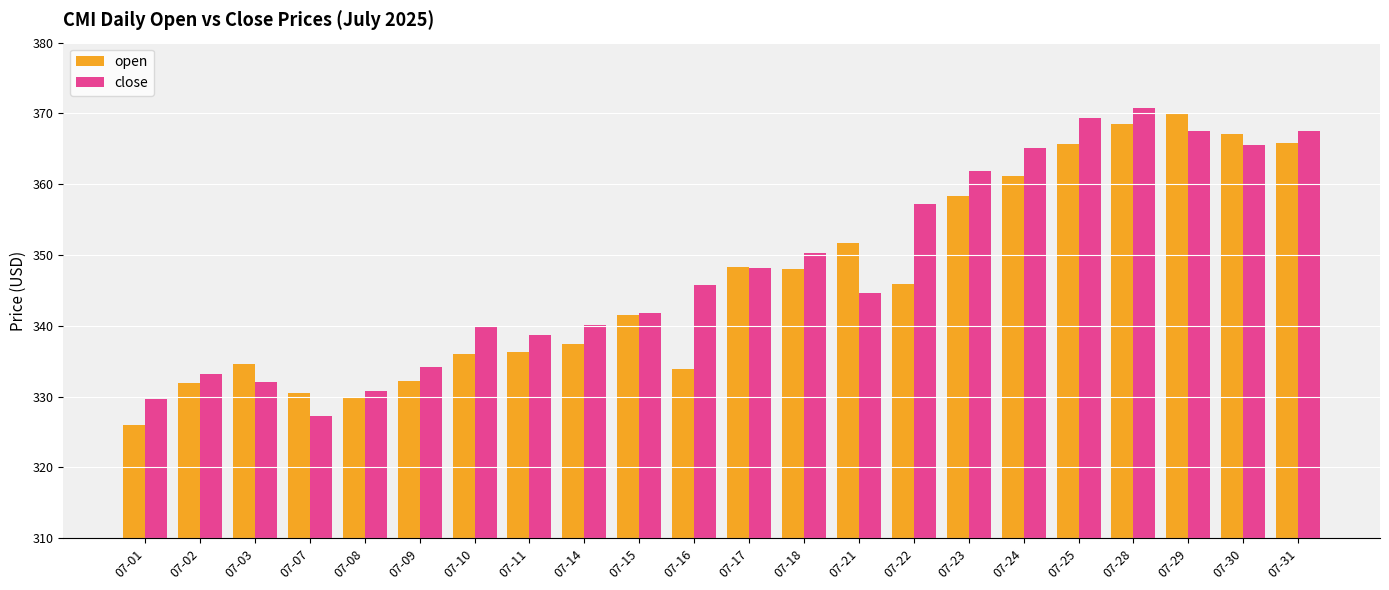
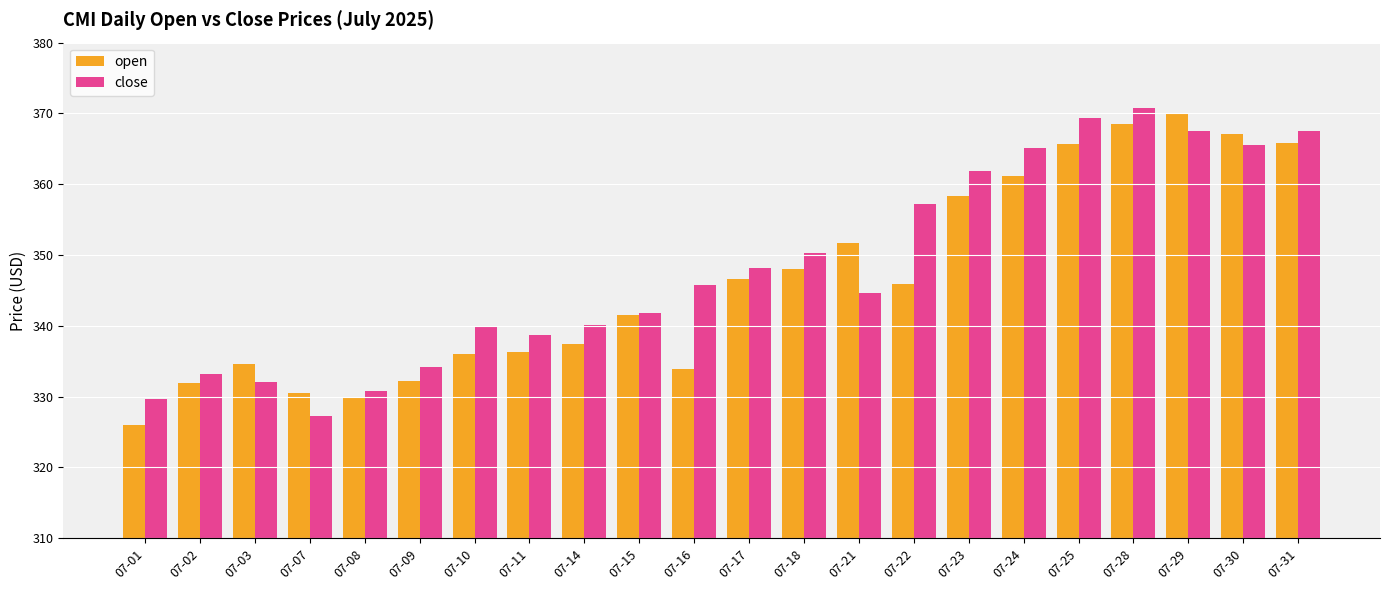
  {
    "open": {
      "07-01": 326,
      "07-02": 332,
      "07-03": 335,
      "07-07": 331,
      "07-08": 330,
      "07-09": 332,
      "07-10": 336,
      "07-11": 336,
      "07-14": 337,
      "07-15": 342,
      "07-16": 334,
-     "07-17": 348,
+     "07-17": 347,
      "07-18": 348,
      "07-21": 352,
      "07-22": 346,
      "07-23": 358,
      "07-24": 361,
      "07-25": 366,
      "07-28": 369,
      "07-29": 370,
      "07-30": 367,
      "07-31": 366
    },
    "close": {
      "07-01": 330,
      "07-02": 333,
      "07-03": 332,
      "07-07": 327,
      "07-08": 331,
      "07-09": 334,
      "07-10": 340,
      "07-11": 339,
      "07-14": 340,
      "07-15": 342,
      "07-16": 346,
      "07-17": 348,
      "07-18": 350,
      "07-21": 345,
      "07-22": 357,
      "07-23": 362,
      "07-24": 365,
      "07-25": 369,
      "07-28": 371,
      "07-29": 367,
      "07-30": 366,
      "07-31": 368
    }
  }
